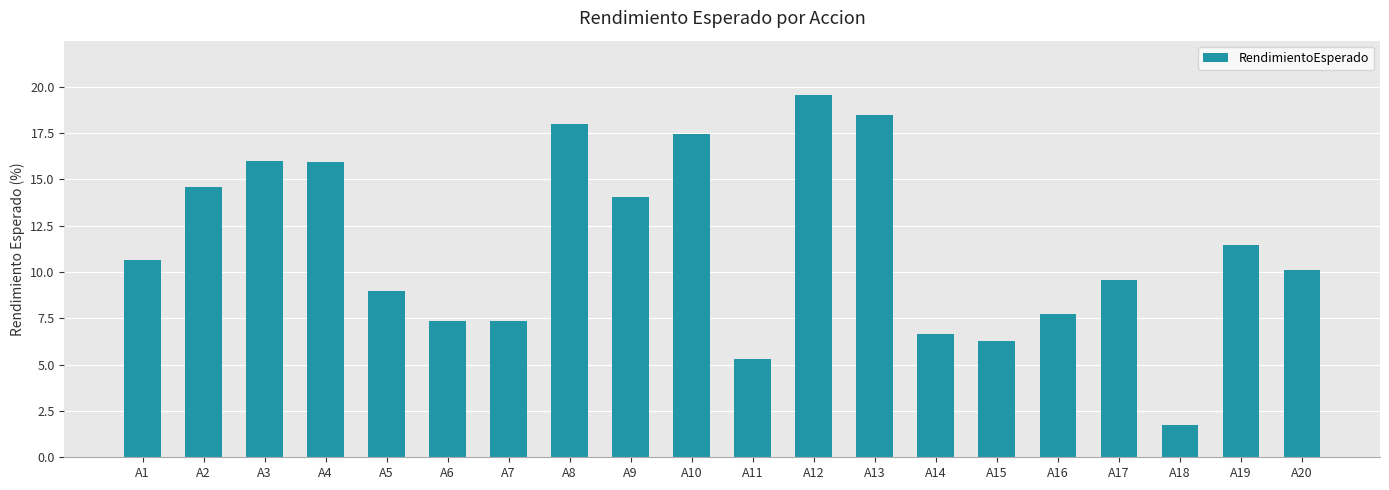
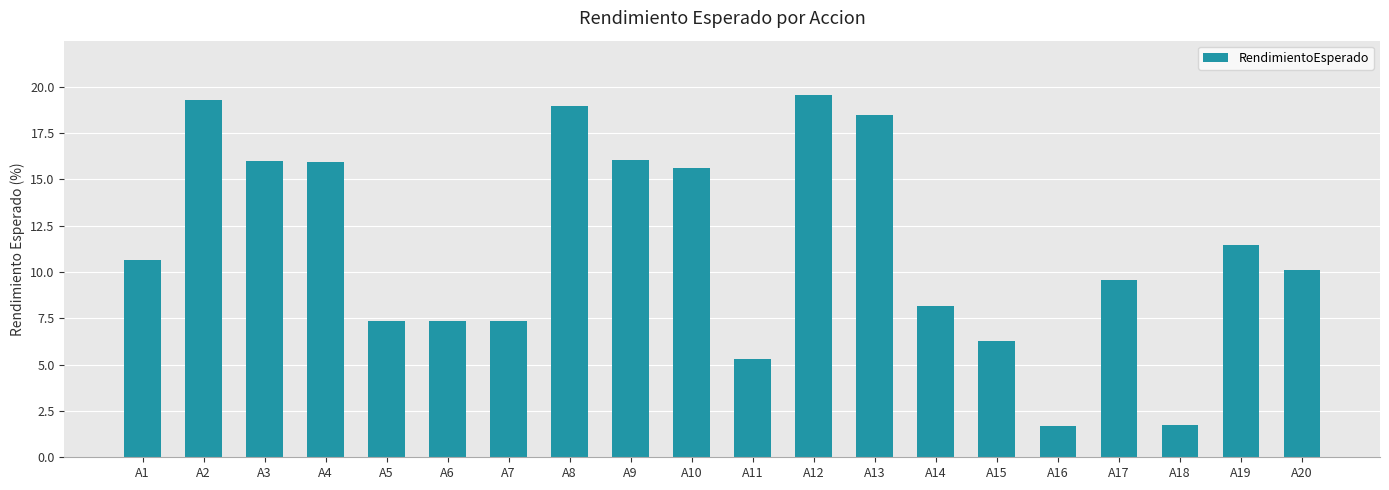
  {
    "A1": 10.6,
-   "A2": 14.6,
+   "A2": 19.3,
    "A3": 16.0,
    "A4": 15.9,
-   "A5": 9.0,
+   "A5": 7.3,
    "A6": 7.3,
    "A7": 7.4,
-   "A8": 18.0,
-   "A9": 14.0,
-   "A10": 17.4,
+   "A8": 19.0,
+   "A9": 16.1,
+   "A10": 15.6,
    "A11": 5.3,
    "A12": 19.6,
    "A13": 18.5,
-   "A14": 6.6,
+   "A14": 8.2,
    "A15": 6.3,
-   "A16": 7.8,
+   "A16": 1.7,
    "A17": 9.6,
    "A18": 1.8,
    "A19": 11.5,
    "A20": 10.1
  }
